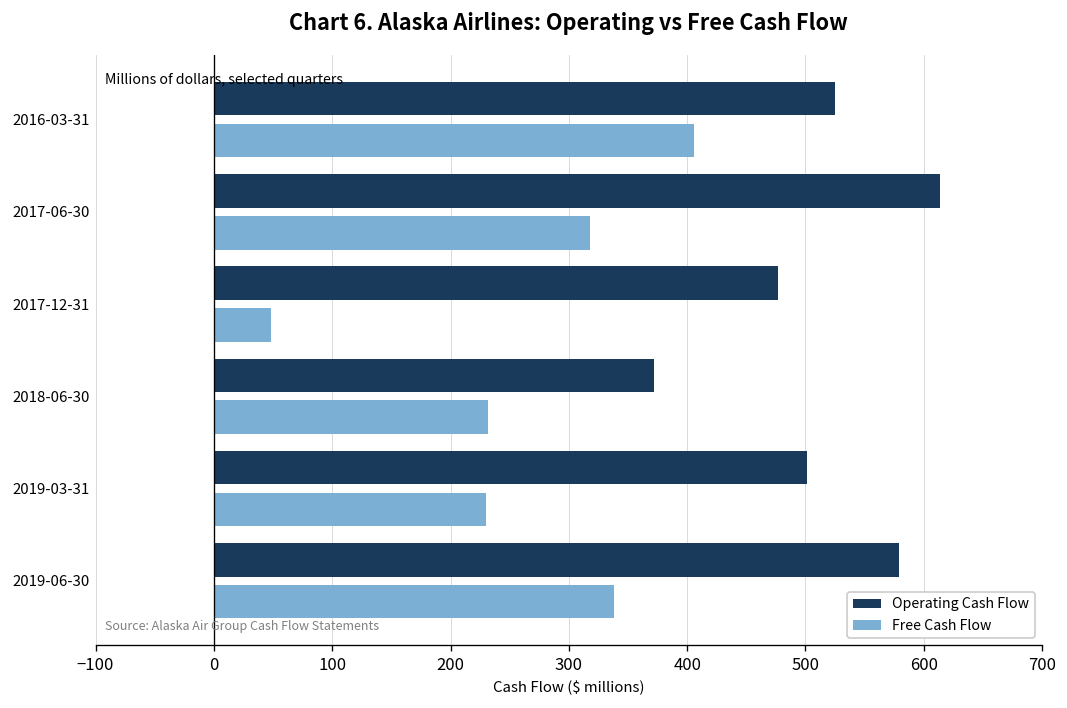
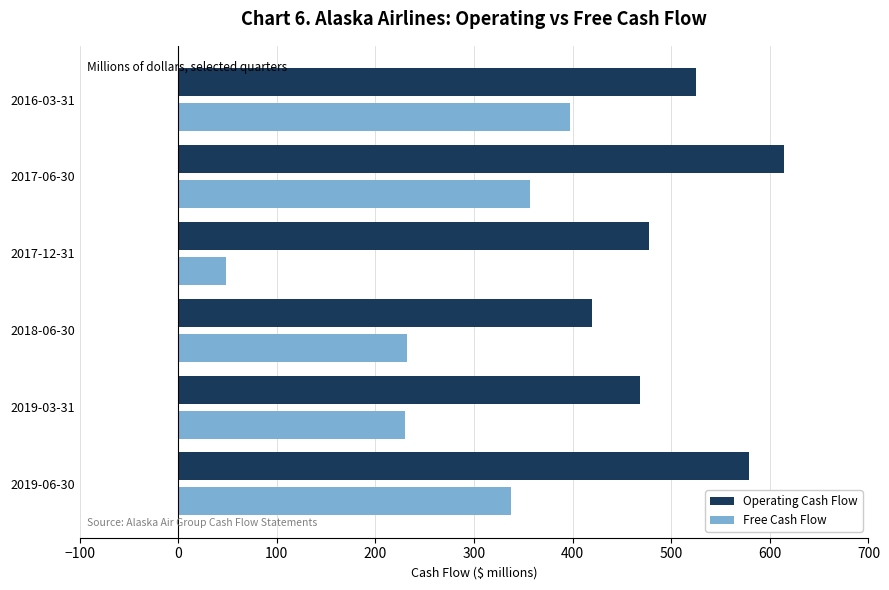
  {
    "Operating Cash Flow": {
      "2016-03-31": 530,
      "2017-06-30": 610,
      "2017-12-31": 480,
-     "2018-06-30": 370,
-     "2019-03-31": 500,
+     "2018-06-30": 420,
+     "2019-03-31": 470,
      "2019-06-30": 580
    },
    "Free Cash Flow": {
-     "2016-03-31": 410,
-     "2017-06-30": 320,
+     "2016-03-31": 400,
+     "2017-06-30": 360,
      "2017-12-31": 50,
      "2018-06-30": 230,
      "2019-03-31": 230,
      "2019-06-30": 340
    }
  }
